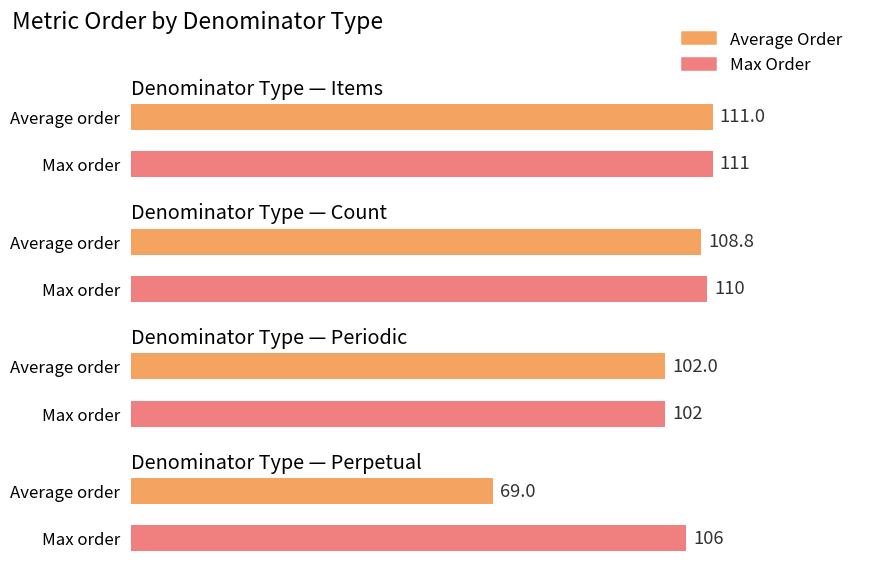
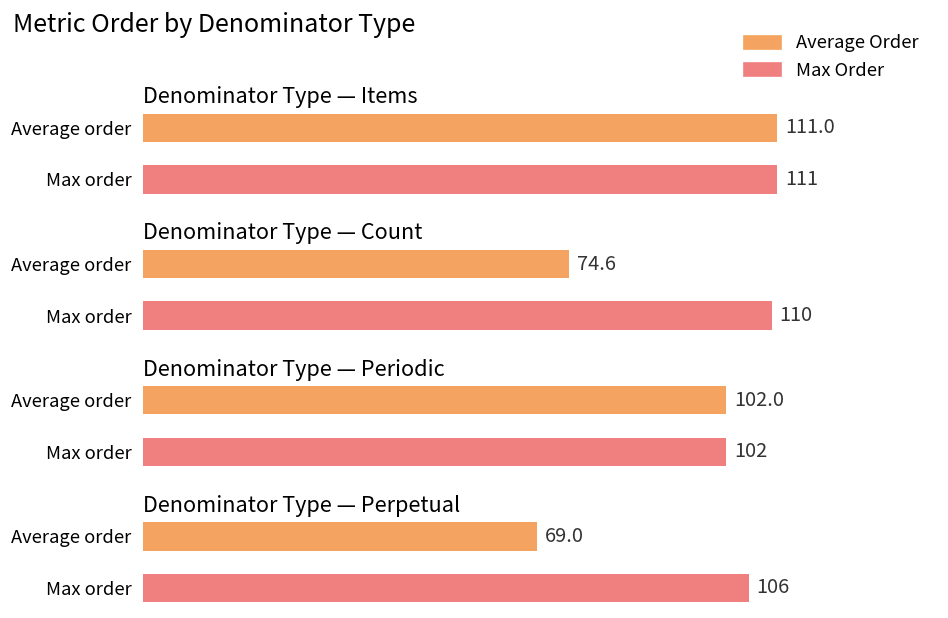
  {
    "Denominator Type — Items": {
      "Average order": 111.0,
      "Max order": 111
    },
    "Denominator Type — Count": {
-     "Average order": 108.8,
+     "Average order": 74.6,
      "Max order": 110
    },
    "Denominator Type — Periodic": {
      "Average order": 102.0,
      "Max order": 102
    },
    "Denominator Type — Perpetual": {
      "Average order": 69.0,
      "Max order": 106
    }
  }
